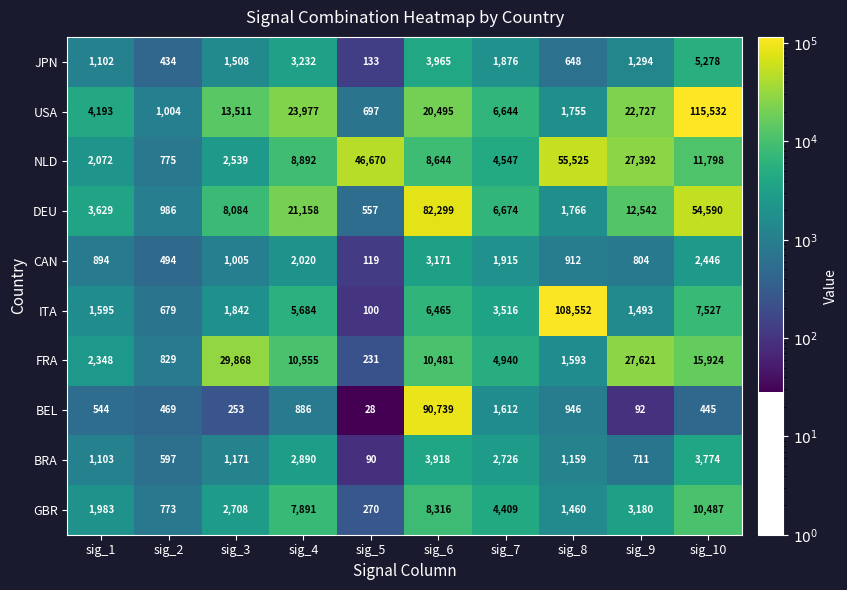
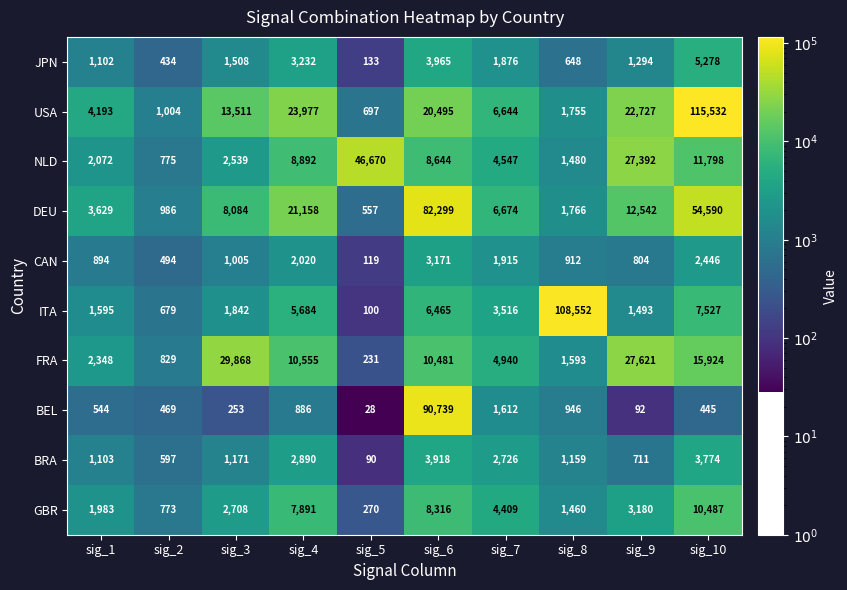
  {
    "JPN": {
      "sig_1": "1,102",
      "sig_2": "434",
      "sig_3": "1,508",
      "sig_4": "3,232",
      "sig_5": "133",
      "sig_6": "3,965",
      "sig_7": "1,876",
      "sig_8": "648",
      "sig_9": "1,294",
      "sig_10": "5,278"
    },
    "USA": {
      "sig_1": "4,193",
      "sig_2": "1,004",
      "sig_3": "13,511",
      "sig_4": "23,977",
      "sig_5": "697",
      "sig_6": "20,495",
      "sig_7": "6,644",
      "sig_8": "1,755",
      "sig_9": "22,727",
      "sig_10": "115,532"
    },
    "NLD": {
      "sig_1": "2,072",
      "sig_2": "775",
      "sig_3": "2,539",
      "sig_4": "8,892",
      "sig_5": "46,670",
      "sig_6": "8,644",
      "sig_7": "4,547",
-     "sig_8": "55,525",
+     "sig_8": "1,480",
      "sig_9": "27,392",
      "sig_10": "11,798"
    },
    "DEU": {
      "sig_1": "3,629",
      "sig_2": "986",
      "sig_3": "8,084",
      "sig_4": "21,158",
      "sig_5": "557",
      "sig_6": "82,299",
      "sig_7": "6,674",
      "sig_8": "1,766",
      "sig_9": "12,542",
      "sig_10": "54,590"
    },
    "CAN": {
      "sig_1": "894",
      "sig_2": "494",
      "sig_3": "1,005",
      "sig_4": "2,020",
      "sig_5": "119",
      "sig_6": "3,171",
      "sig_7": "1,915",
      "sig_8": "912",
      "sig_9": "804",
      "sig_10": "2,446"
    },
    "ITA": {
      "sig_1": "1,595",
      "sig_2": "679",
      "sig_3": "1,842",
      "sig_4": "5,684",
      "sig_5": "100",
      "sig_6": "6,465",
      "sig_7": "3,516",
      "sig_8": "108,552",
      "sig_9": "1,493",
      "sig_10": "7,527"
    },
    "FRA": {
      "sig_1": "2,348",
      "sig_2": "829",
      "sig_3": "29,868",
      "sig_4": "10,555",
      "sig_5": "231",
      "sig_6": "10,481",
      "sig_7": "4,940",
      "sig_8": "1,593",
      "sig_9": "27,621",
      "sig_10": "15,924"
    },
    "BEL": {
      "sig_1": "544",
      "sig_2": "469",
      "sig_3": "253",
      "sig_4": "886",
      "sig_5": "28",
      "sig_6": "90,739",
      "sig_7": "1,612",
      "sig_8": "946",
      "sig_9": "92",
      "sig_10": "445"
    },
    "BRA": {
      "sig_1": "1,103",
      "sig_2": "597",
      "sig_3": "1,171",
      "sig_4": "2,890",
      "sig_5": "90",
      "sig_6": "3,918",
      "sig_7": "2,726",
      "sig_8": "1,159",
      "sig_9": "711",
      "sig_10": "3,774"
    },
    "GBR": {
      "sig_1": "1,983",
      "sig_2": "773",
      "sig_3": "2,708",
      "sig_4": "7,891",
      "sig_5": "270",
      "sig_6": "8,316",
      "sig_7": "4,409",
      "sig_8": "1,460",
      "sig_9": "3,180",
      "sig_10": "10,487"
    }
  }
